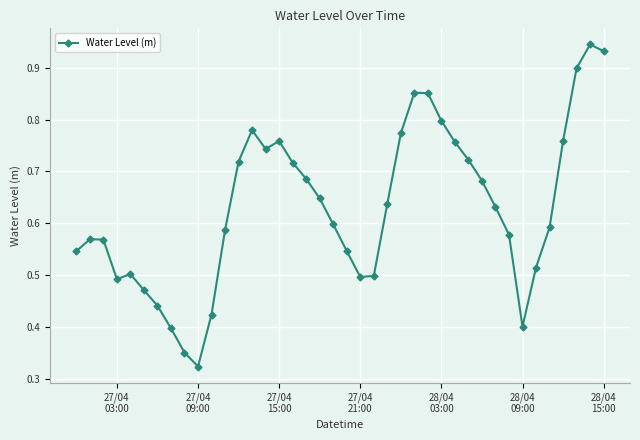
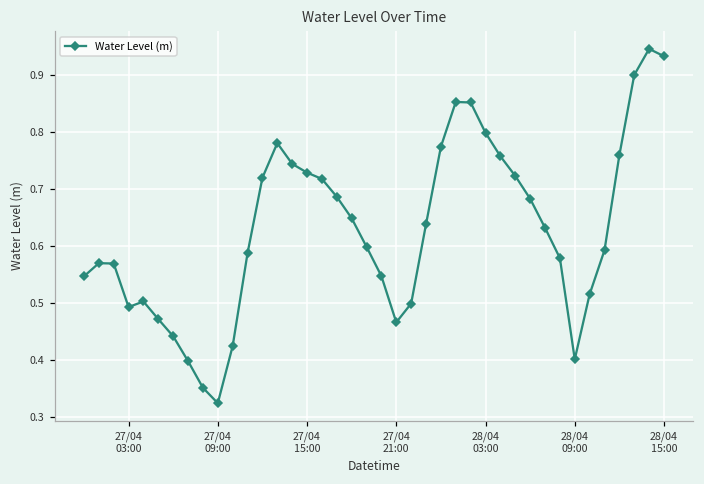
  {
    "27/04 03:00": 0.49,
    "27/04 09:00": 0.32,
-   "27/04 15:00": 0.76,
-   "27/04 21:00": 0.50,
+   "27/04 15:00": 0.73,
+   "27/04 21:00": 0.47,
    "28/04 03:00": 0.80,
    "28/04 09:00": 0.40,
    "28/04 15:00": 0.93
  }
